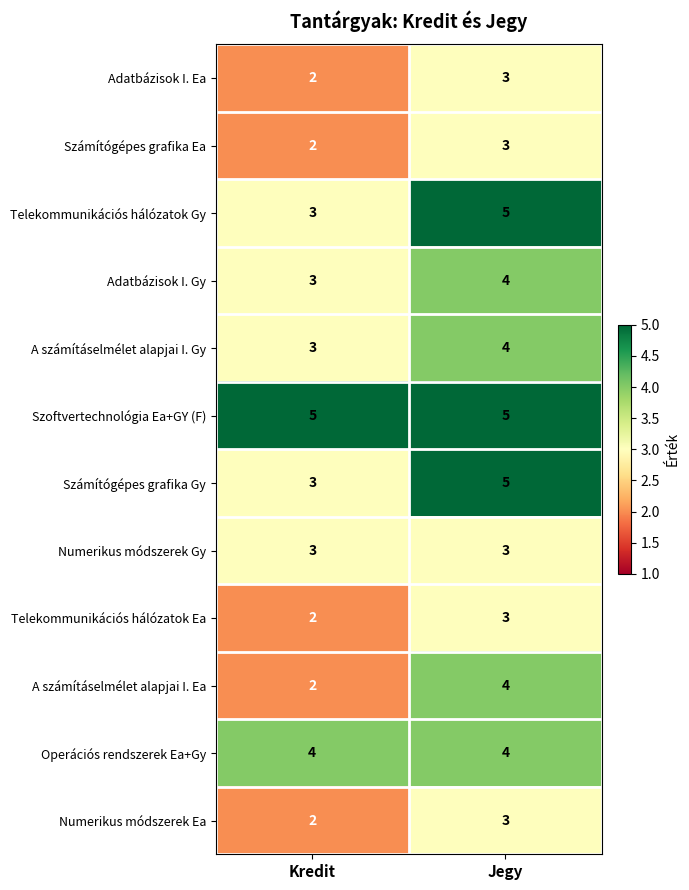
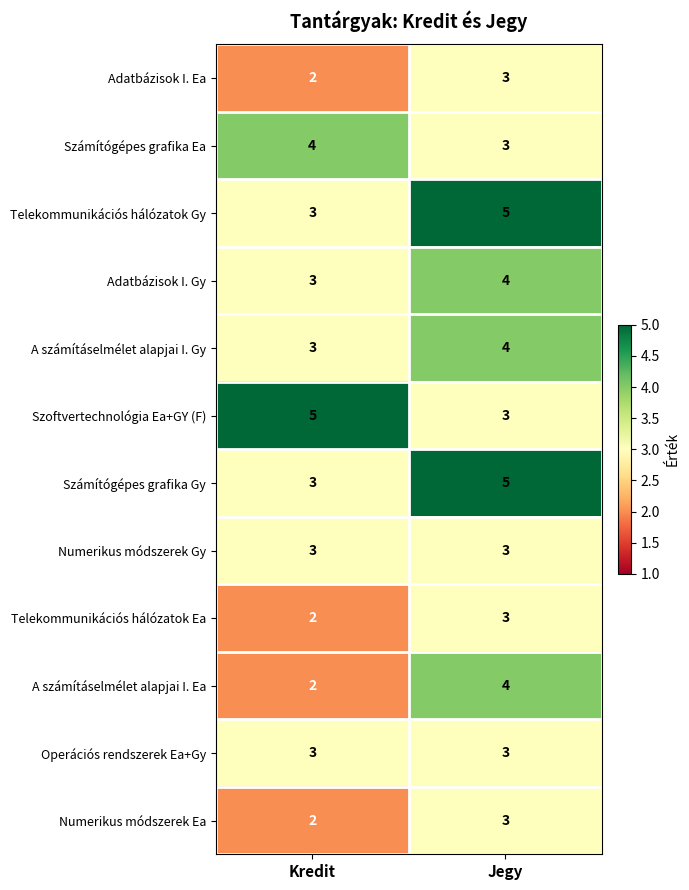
  {
    "Adatbázisok I. Ea": {
      "Kredit": 2,
      "Jegy": 3
    },
    "Számítógépes grafika Ea": {
-     "Kredit": 2,
+     "Kredit": 4,
      "Jegy": 3
    },
    "Telekommunikációs hálózatok Gy": {
      "Kredit": 3,
      "Jegy": 5
    },
    "Adatbázisok I. Gy": {
      "Kredit": 3,
      "Jegy": 4
    },
    "A számításelmélet alapjai I. Gy": {
      "Kredit": 3,
      "Jegy": 4
    },
    "Szoftvertechnológia Ea+GY (F)": {
      "Kredit": 5,
-     "Jegy": 5
+     "Jegy": 3
    },
    "Számítógépes grafika Gy": {
      "Kredit": 3,
      "Jegy": 5
    },
    "Numerikus módszerek Gy": {
      "Kredit": 3,
      "Jegy": 3
    },
    "Telekommunikációs hálózatok Ea": {
      "Kredit": 2,
      "Jegy": 3
    },
    "A számításelmélet alapjai I. Ea": {
      "Kredit": 2,
      "Jegy": 4
    },
    "Operációs rendszerek Ea+Gy": {
-     "Kredit": 4,
-     "Jegy": 4
+     "Kredit": 3,
+     "Jegy": 3
    },
    "Numerikus módszerek Ea": {
      "Kredit": 2,
      "Jegy": 3
    }
  }
